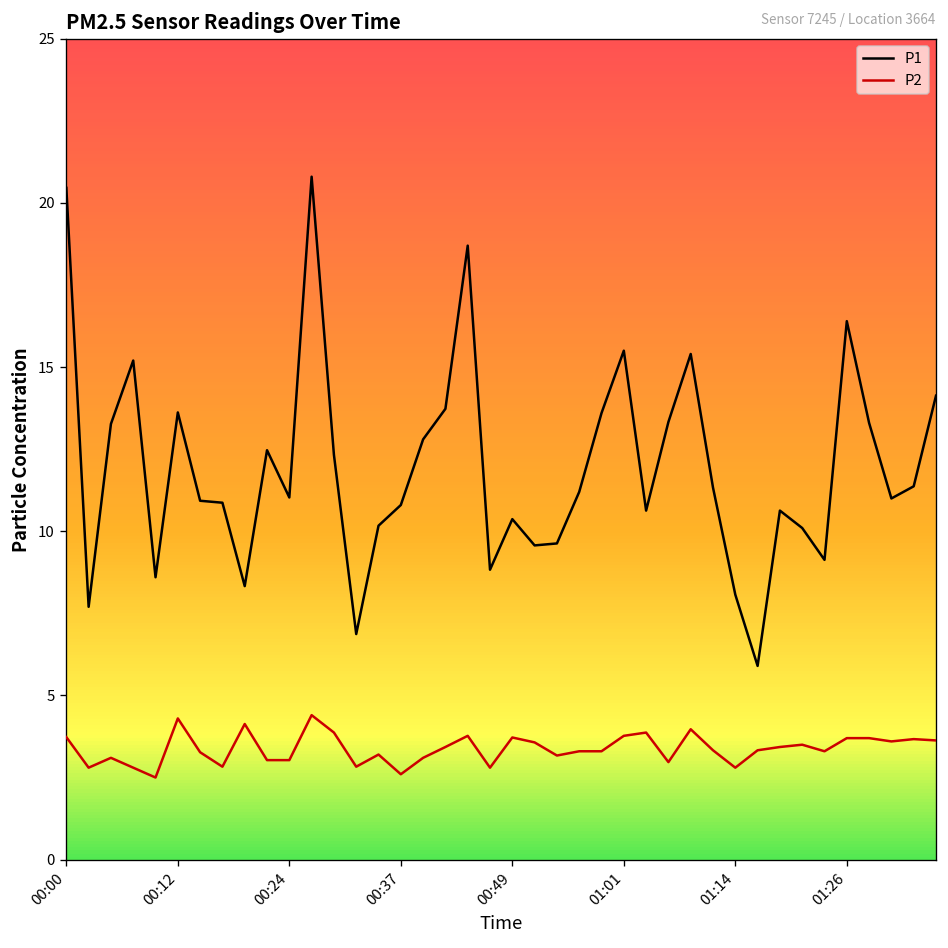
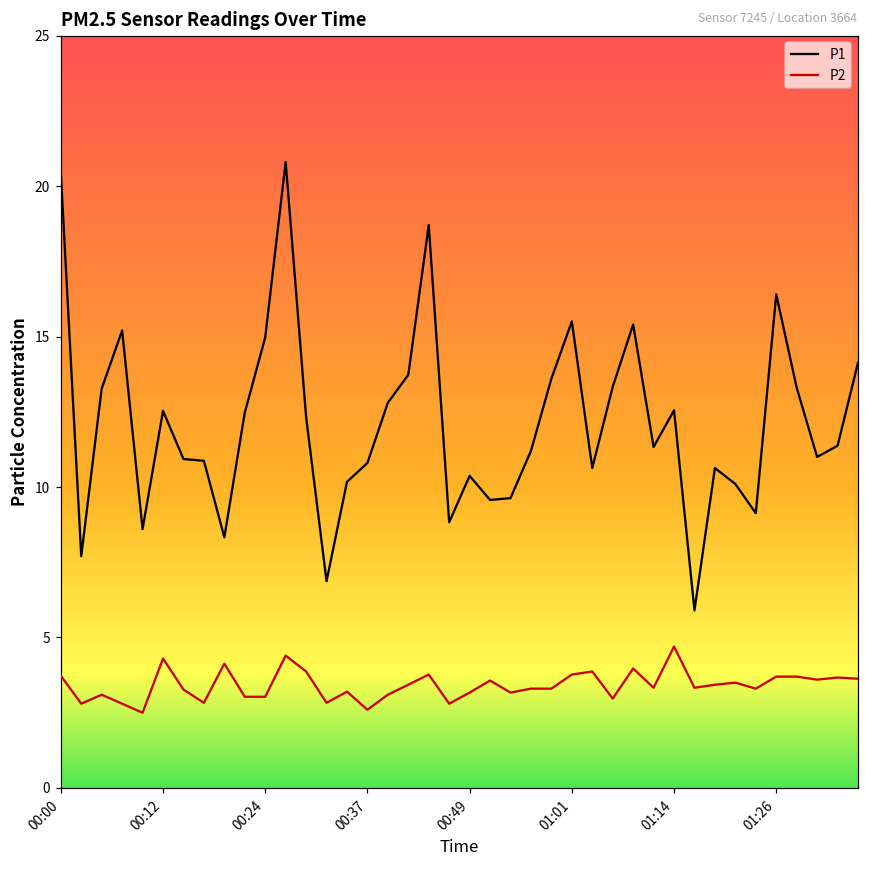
  {
    "P1": {
      "00:00": 20.5,
-     "00:12": 13.6,
-     "00:24": 11.0,
+     "00:12": 12.5,
+     "00:24": 15.0,
      "00:37": 10.8,
      "00:49": 10.4,
      "01:01": 15.5,
-     "01:14": 8.1,
+     "01:14": 12.6,
      "01:26": 16.4
    },
    "P2": {
      "00:00": 3.7,
      "00:12": 4.3,
      "00:24": 3.0,
      "00:37": 2.6,
-     "00:49": 3.7,
+     "00:49": 3.2,
      "01:01": 3.8,
-     "01:14": 2.8,
+     "01:14": 4.7,
      "01:26": 3.7
    }
  }
